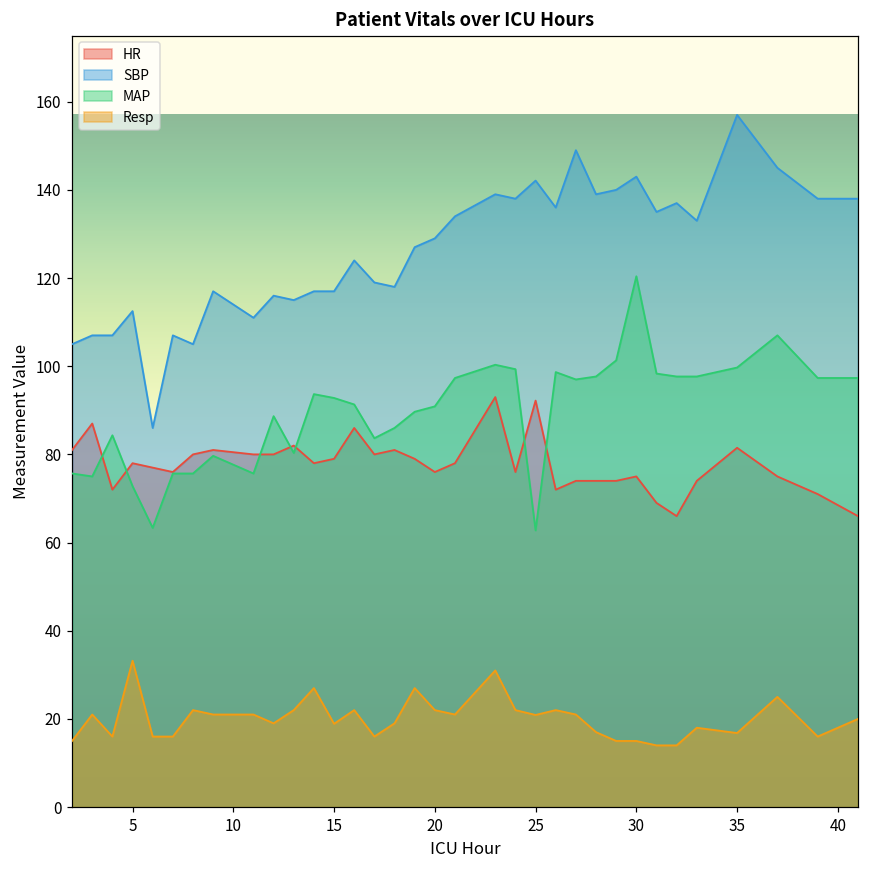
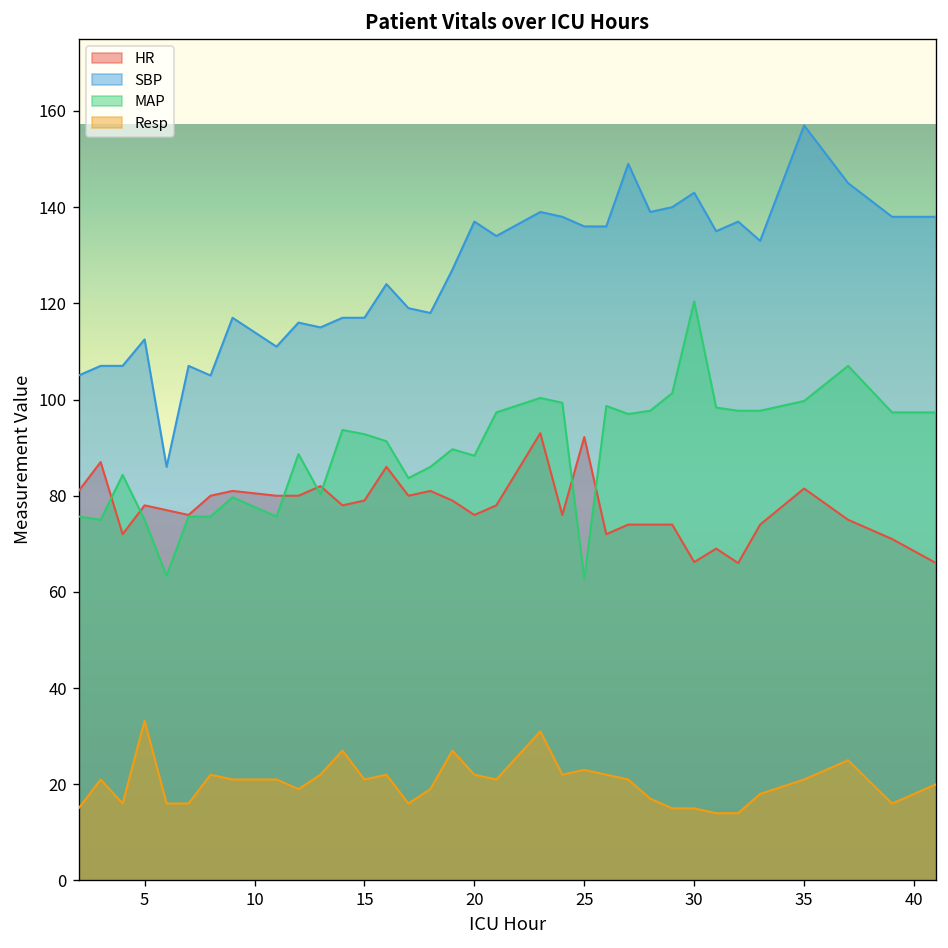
  {
    "HR": {
      "5": 78,
      "15": 79,
      "20": 76,
      "25": 92,
-     "30": 75,
+     "30": 66,
      "35": 82
    },
    "SBP": {
      "5": 113,
      "15": 117,
-     "20": 129,
-     "25": 142,
+     "20": 137,
+     "25": 136,
      "30": 143,
      "35": 157
    },
    "MAP": {
-     "5": 73,
+     "5": 75,
      "15": 93,
-     "20": 91,
+     "20": 88,
      "25": 63,
      "30": 120,
      "35": 100
    },
    "Resp": {
      "5": 33,
-     "15": 19,
+     "15": 21,
      "20": 22,
-     "25": 21,
+     "25": 23,
      "30": 15,
-     "35": 17
+     "35": 21
    }
  }
